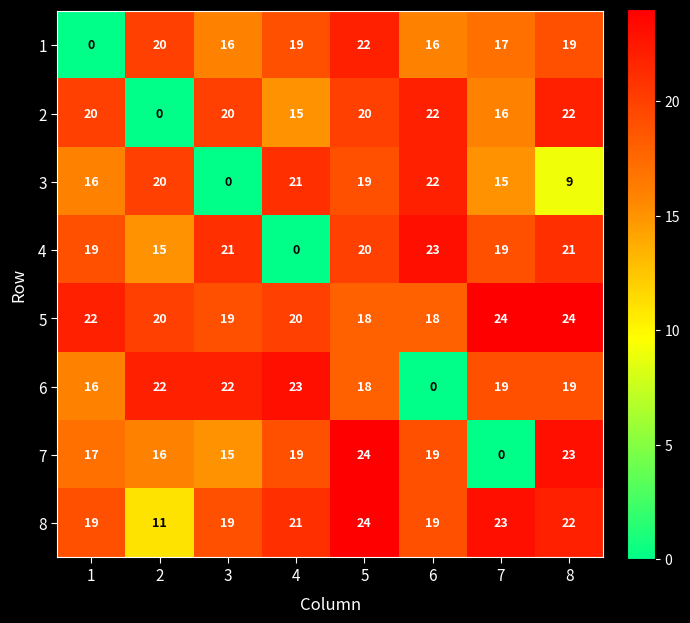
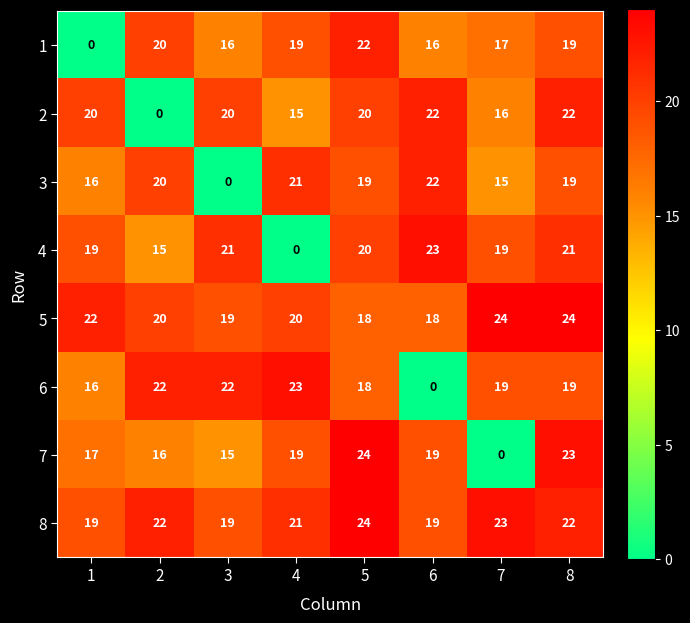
  {
    "1": {
      "1": 0,
      "2": 20,
      "3": 16,
      "4": 19,
      "5": 22,
      "6": 16,
      "7": 17,
      "8": 19
    },
    "2": {
      "1": 20,
      "2": 0,
      "3": 20,
      "4": 15,
      "5": 20,
      "6": 22,
      "7": 16,
      "8": 22
    },
    "3": {
      "1": 16,
      "2": 20,
      "3": 0,
      "4": 21,
      "5": 19,
      "6": 22,
      "7": 15,
-     "8": 9
+     "8": 19
    },
    "4": {
      "1": 19,
      "2": 15,
      "3": 21,
      "4": 0,
      "5": 20,
      "6": 23,
      "7": 19,
      "8": 21
    },
    "5": {
      "1": 22,
      "2": 20,
      "3": 19,
      "4": 20,
      "5": 18,
      "6": 18,
      "7": 24,
      "8": 24
    },
    "6": {
      "1": 16,
      "2": 22,
      "3": 22,
      "4": 23,
      "5": 18,
      "6": 0,
      "7": 19,
      "8": 19
    },
    "7": {
      "1": 17,
      "2": 16,
      "3": 15,
      "4": 19,
      "5": 24,
      "6": 19,
      "7": 0,
      "8": 23
    },
    "8": {
      "1": 19,
-     "2": 11,
+     "2": 22,
      "3": 19,
      "4": 21,
      "5": 24,
      "6": 19,
      "7": 23,
      "8": 22
    }
  }
